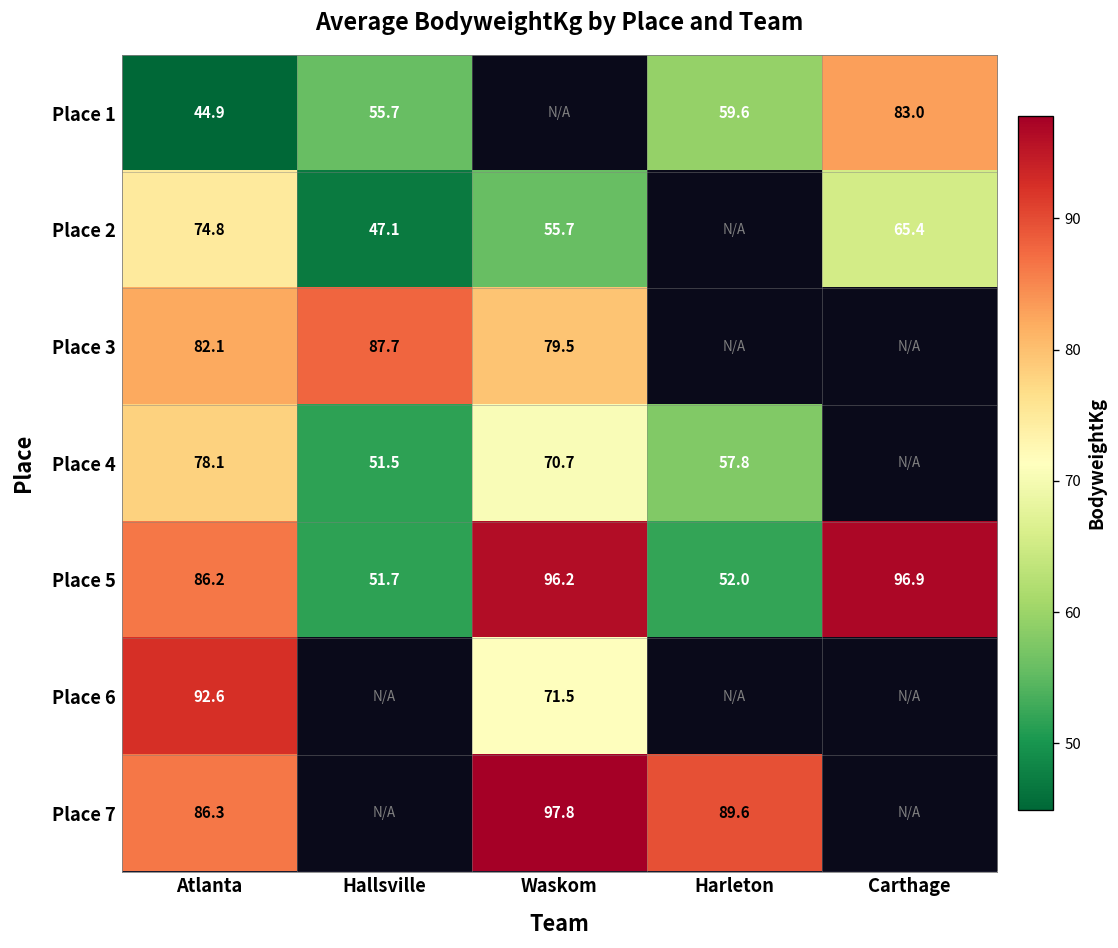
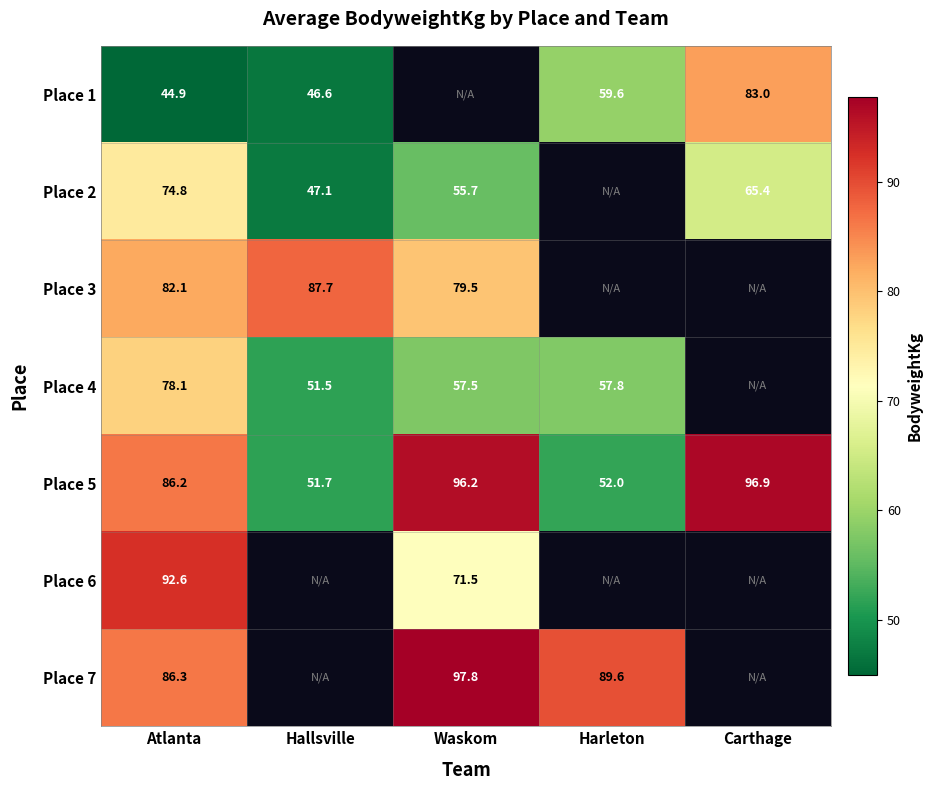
  {
    "Place 1": {
      "Atlanta": 44.9,
-     "Hallsville": 55.7,
+     "Hallsville": 46.6,
      "Harleton": 59.6,
      "Carthage": 83.0
    },
    "Place 2": {
      "Atlanta": 74.8,
      "Hallsville": 47.1,
      "Waskom": 55.7,
      "Carthage": 65.4
    },
    "Place 3": {
      "Atlanta": 82.1,
      "Hallsville": 87.7,
      "Waskom": 79.5
    },
    "Place 4": {
      "Atlanta": 78.1,
      "Hallsville": 51.5,
-     "Waskom": 70.7,
+     "Waskom": 57.5,
      "Harleton": 57.8
    },
    "Place 5": {
      "Atlanta": 86.2,
      "Hallsville": 51.7,
      "Waskom": 96.2,
      "Harleton": 52.0,
      "Carthage": 96.9
    },
    "Place 6": {
      "Atlanta": 92.6,
      "Waskom": 71.5
    },
    "Place 7": {
      "Atlanta": 86.3,
      "Waskom": 97.8,
      "Harleton": 89.6
    }
  }
